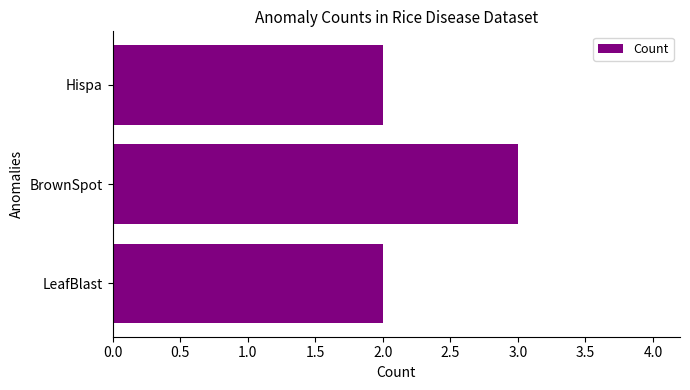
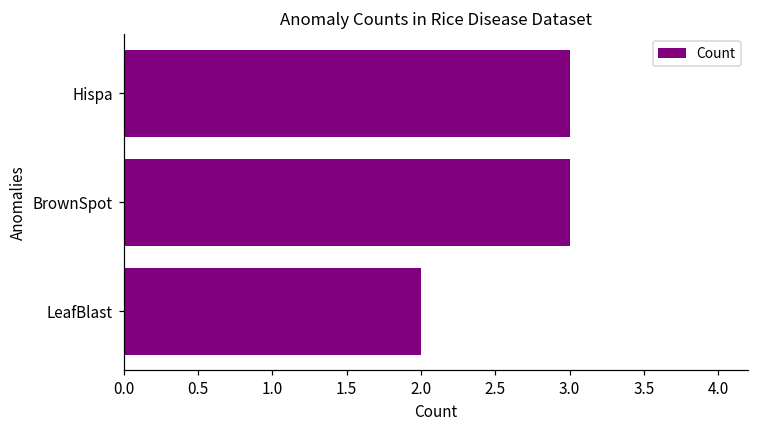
  {
-   "Hispa": 2,
+   "Hispa": 3,
    "BrownSpot": 3,
    "LeafBlast": 2
  }
